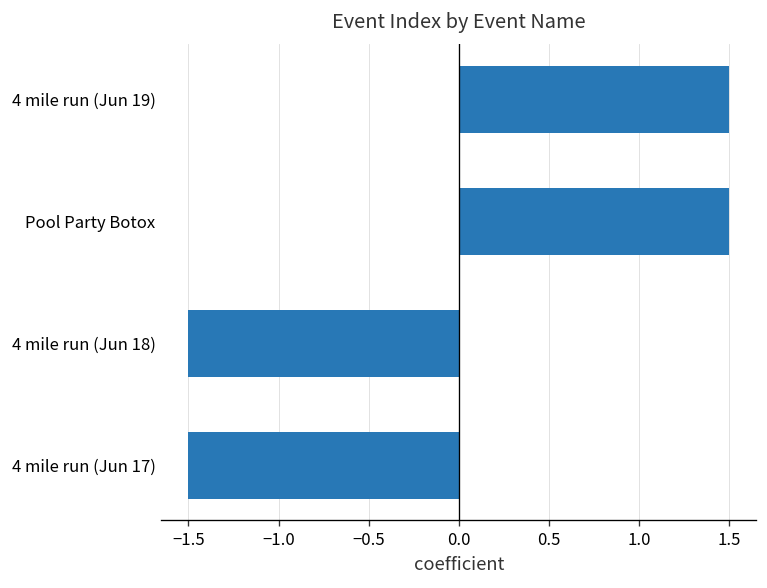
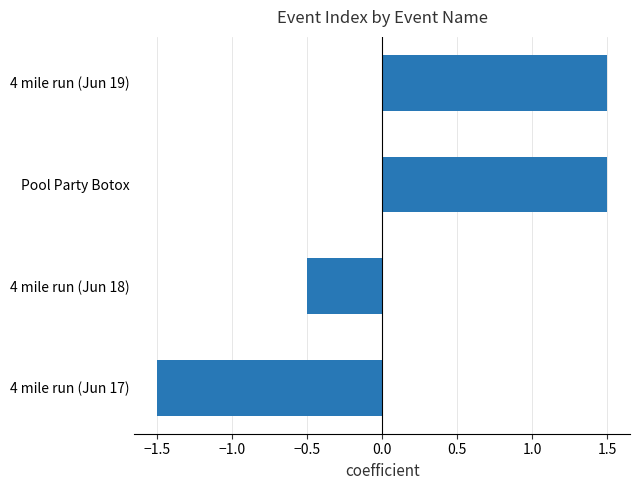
  {
    "4 mile run (Jun 19)": 1.50,
    "Pool Party Botox": 1.50,
-   "4 mile run (Jun 18)": -1.50,
+   "4 mile run (Jun 18)": -0.50,
    "4 mile run (Jun 17)": -1.50
  }
